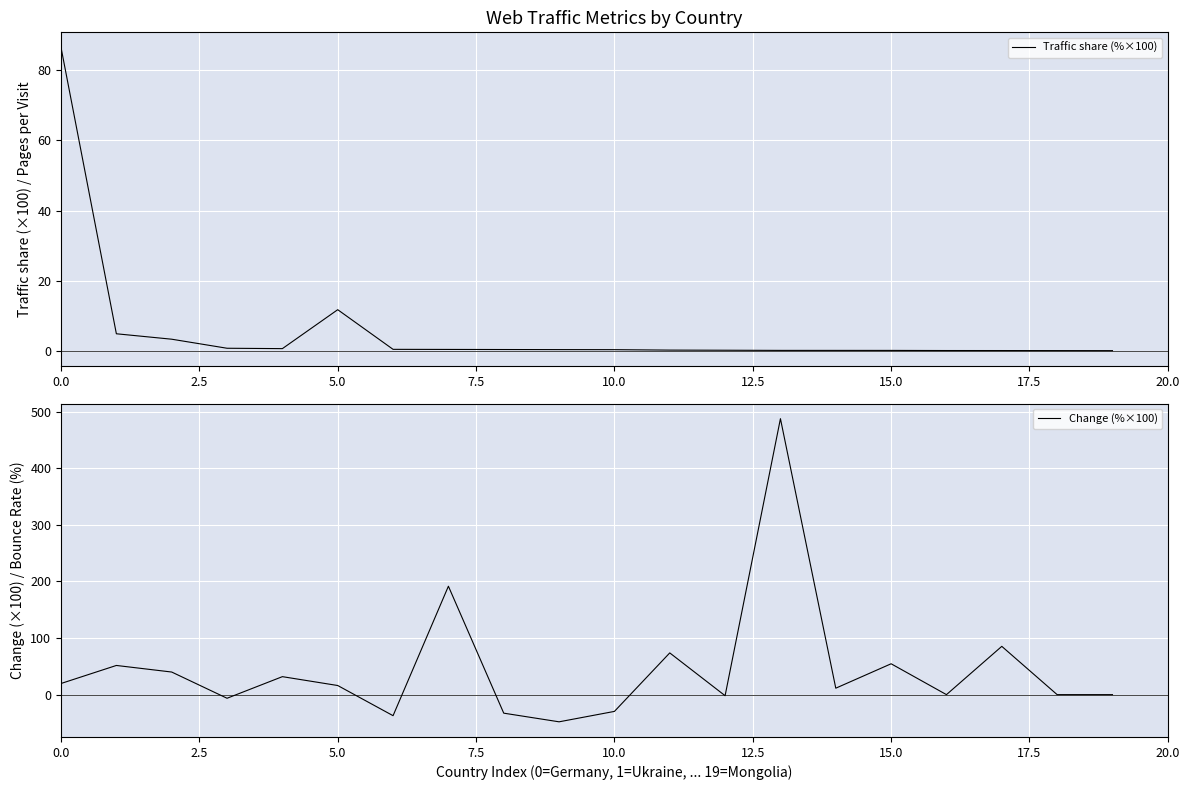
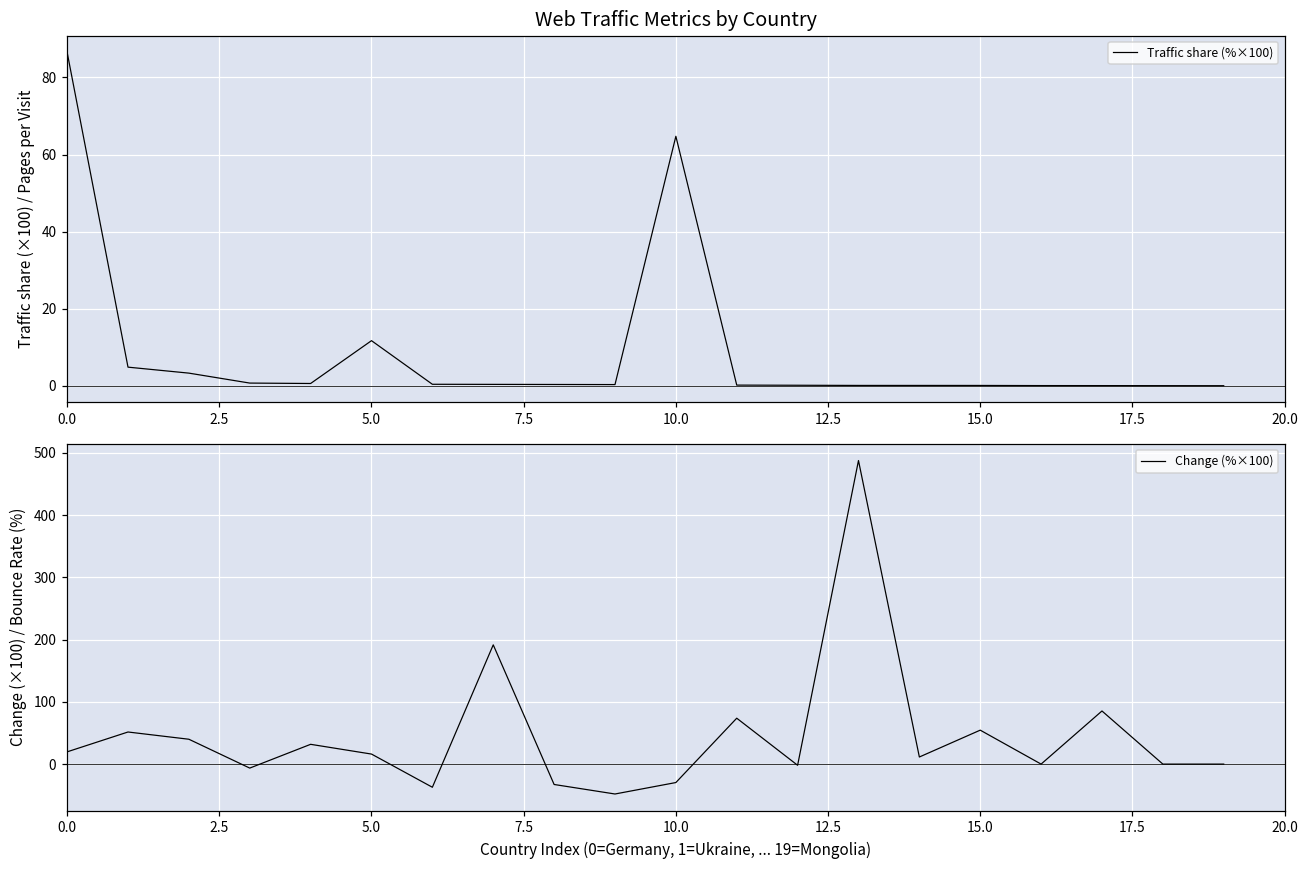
  {
    "Web Traffic Metrics by Country": {
      "0.0": 87,
      "5.0": 12,
-     "10.0": 0,
+     "10.0": 65,
      "15.0": 0
    }
  }
